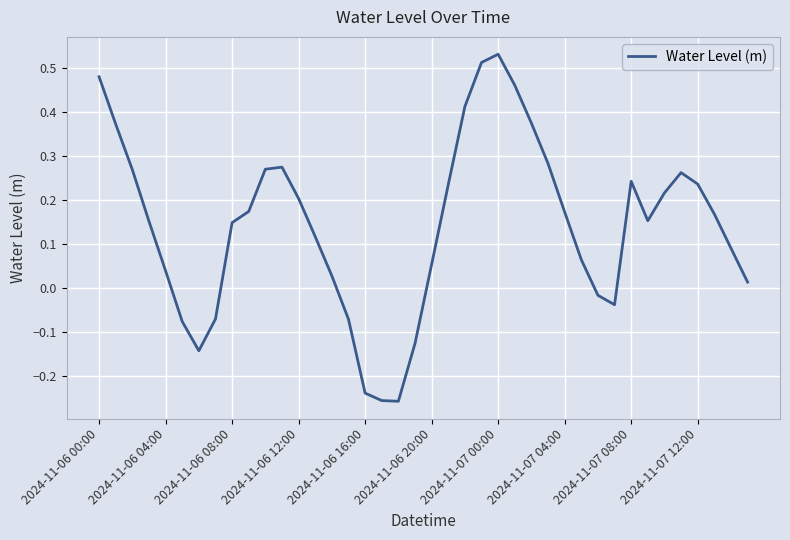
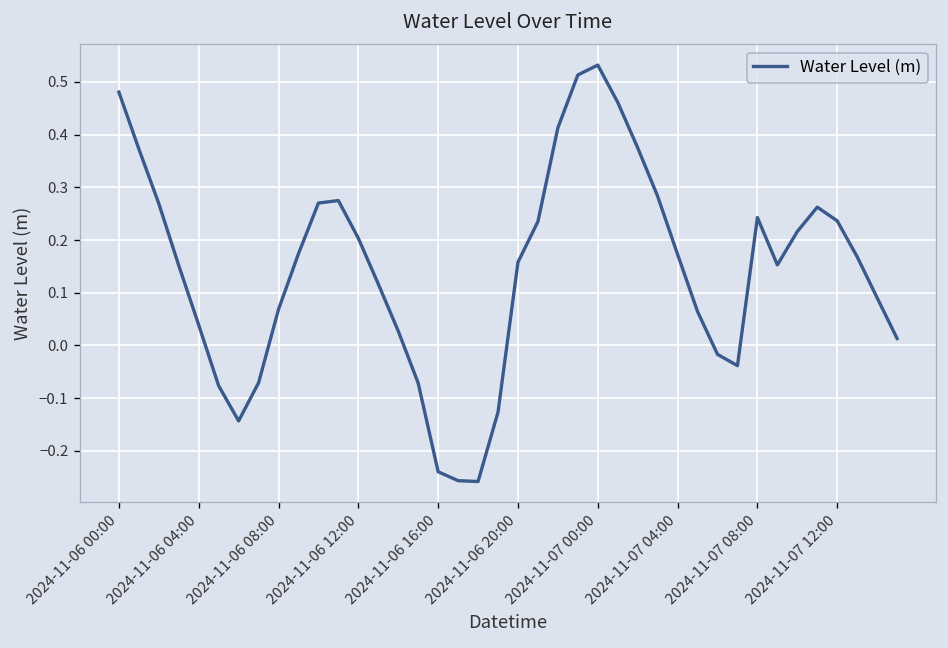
  {
    "2024-11-06 00:00": 0.48,
    "2024-11-06 04:00": 0.04,
-   "2024-11-06 08:00": 0.15,
+   "2024-11-06 08:00": 0.07,
    "2024-11-06 12:00": 0.20,
    "2024-11-06 16:00": -0.24,
-   "2024-11-06 20:00": 0.05,
+   "2024-11-06 20:00": 0.16,
    "2024-11-07 00:00": 0.53,
    "2024-11-07 04:00": 0.17,
    "2024-11-07 08:00": 0.24,
    "2024-11-07 12:00": 0.24
  }
